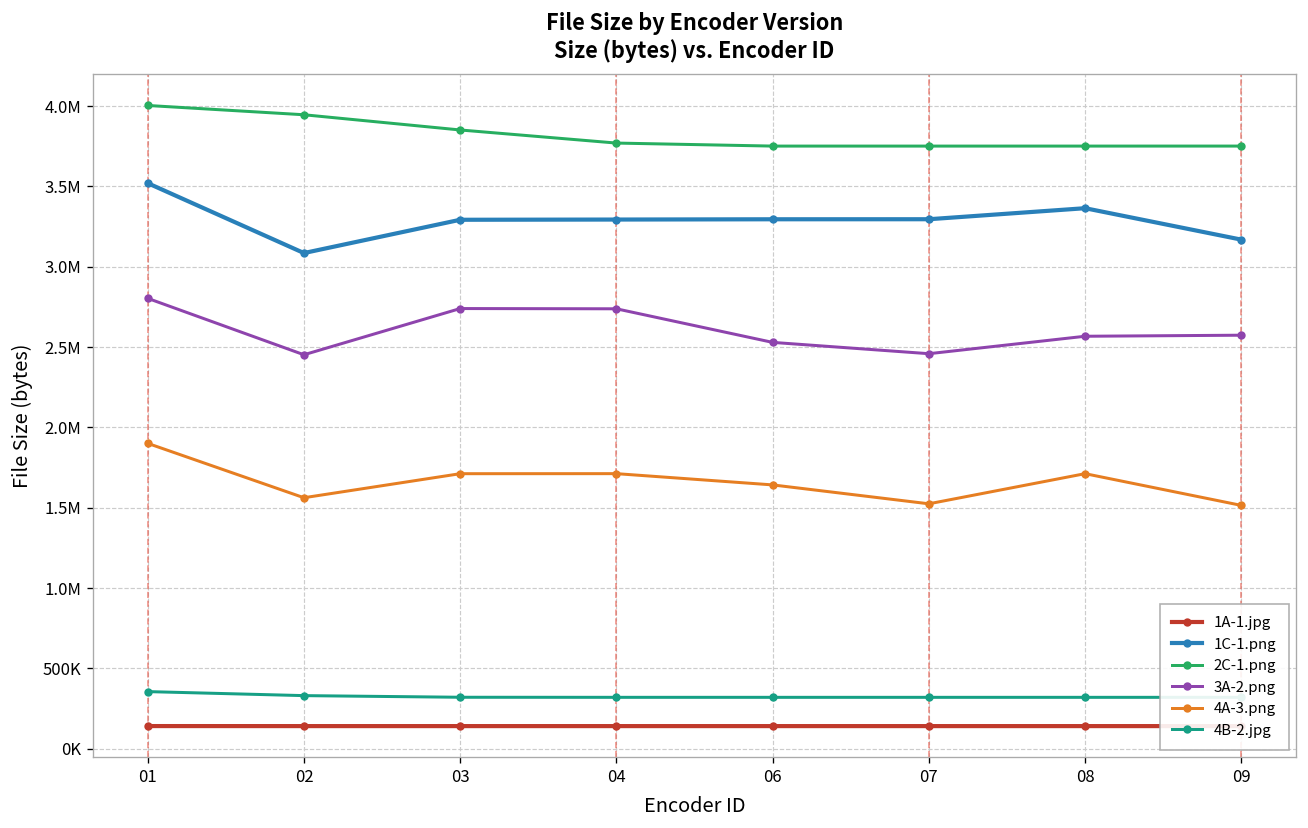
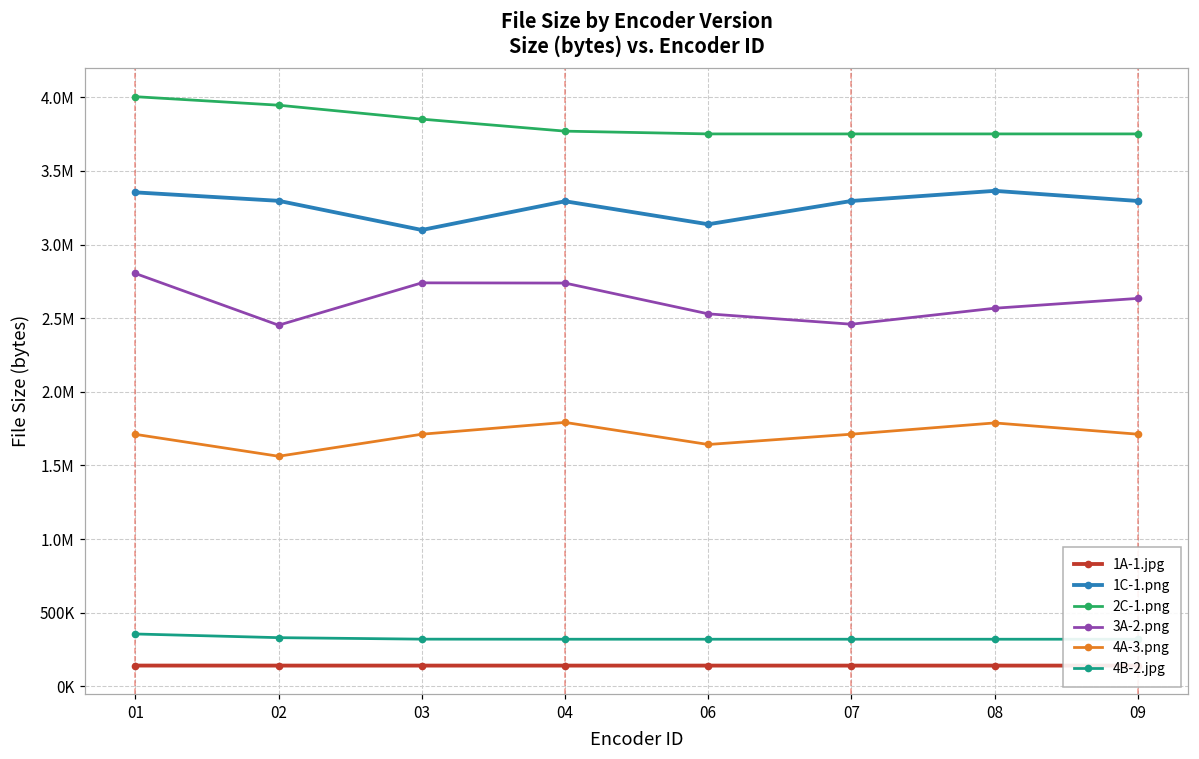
  {
    "1A-1.jpg": {
      "01": 140000,
      "02": 140000,
      "03": 140000,
      "04": 140000,
      "06": 140000,
      "07": 140000,
      "08": 140000
    },
    "1C-1.png": {
-     "01": 3520000,
-     "02": 3090000,
-     "03": 3290000,
+     "01": 3350000,
+     "02": 3300000,
+     "03": 3100000,
      "04": 3290000,
-     "06": 3300000,
+     "06": 3140000,
      "07": 3300000,
      "08": 3360000,
-     "09": 3170000
+     "09": 3300000
    },
    "3A-2.png": {
      "01": 2800000,
      "02": 2450000,
      "03": 2740000,
      "04": 2740000,
      "06": 2530000,
      "07": 2460000,
      "08": 2570000,
-     "09": 2570000
+     "09": 2630000
    },
    "4A-3.png": {
-     "01": 1900000,
+     "01": 1710000,
      "02": 1560000,
      "03": 1710000,
-     "04": 1710000,
+     "04": 1790000,
      "06": 1640000,
-     "07": 1520000,
-     "08": 1710000,
-     "09": 1510000
+     "07": 1710000,
+     "08": 1790000,
+     "09": 1710000
    }
  }
